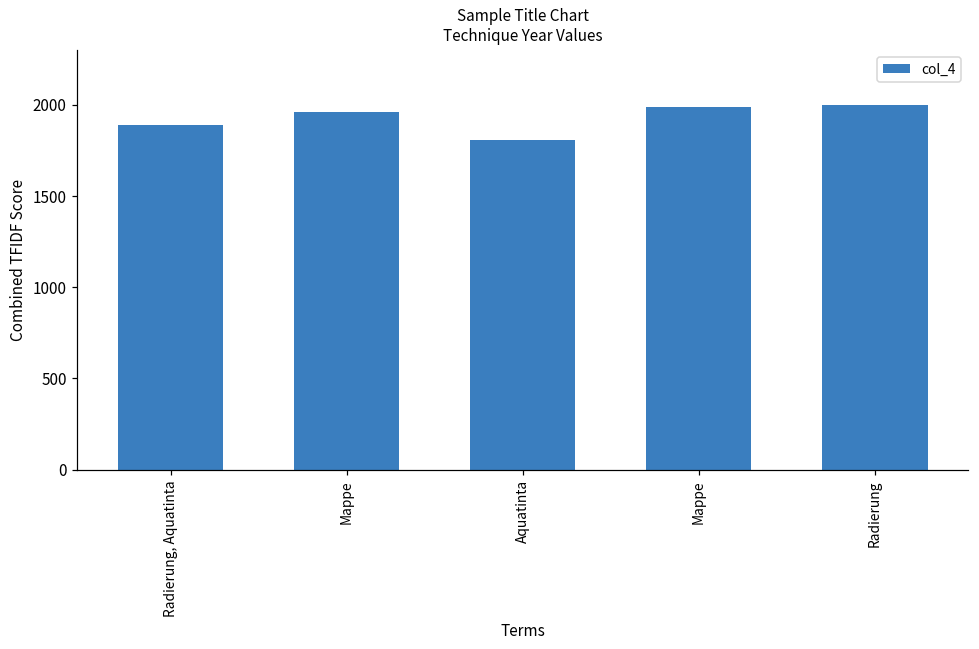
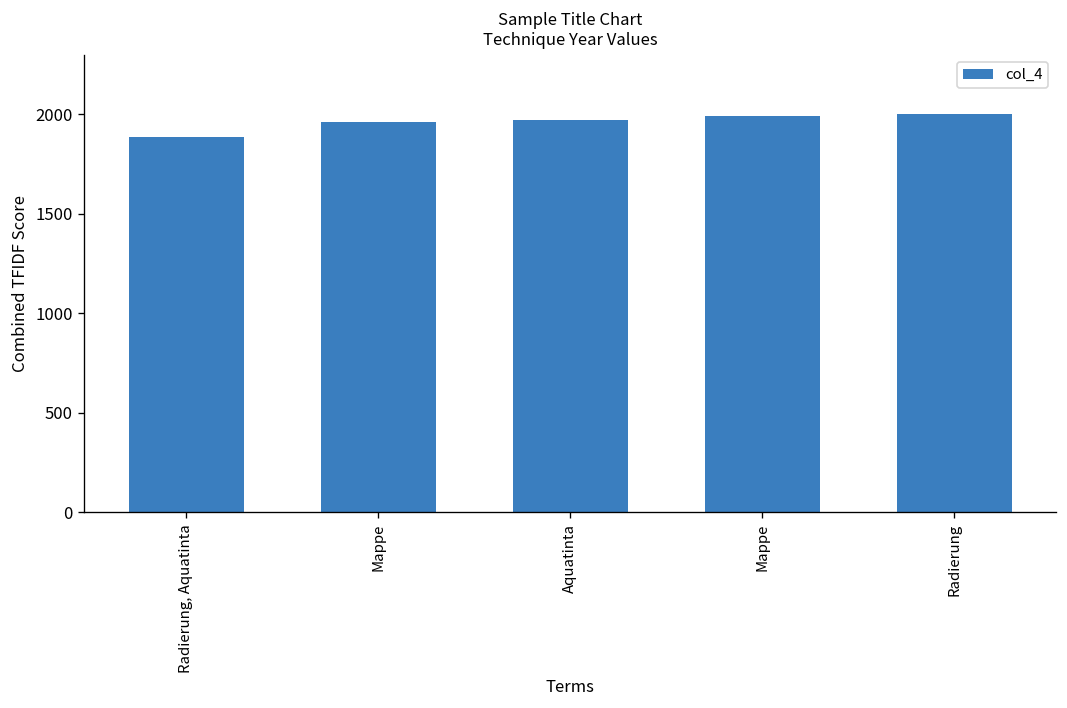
  {
    "Radierung, Aquatinta": 1890,
-   "Aquatinta": 1810,
+   "Aquatinta": 1970,
    "Radierung": 2000
  }
